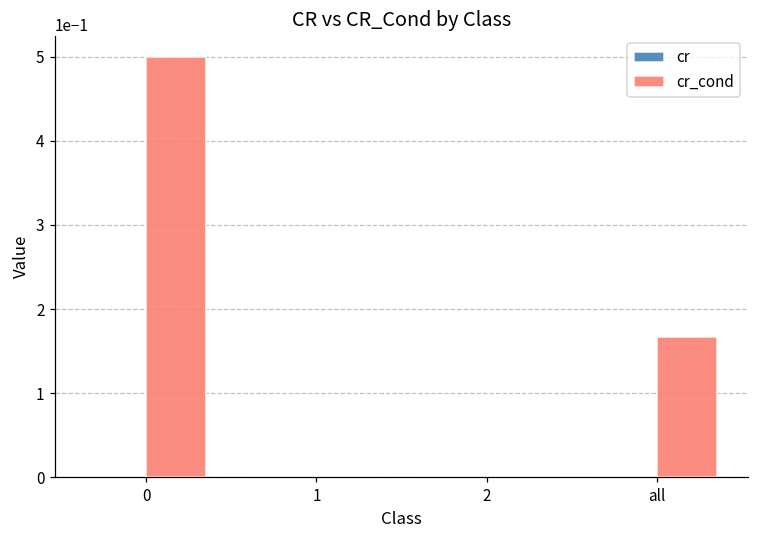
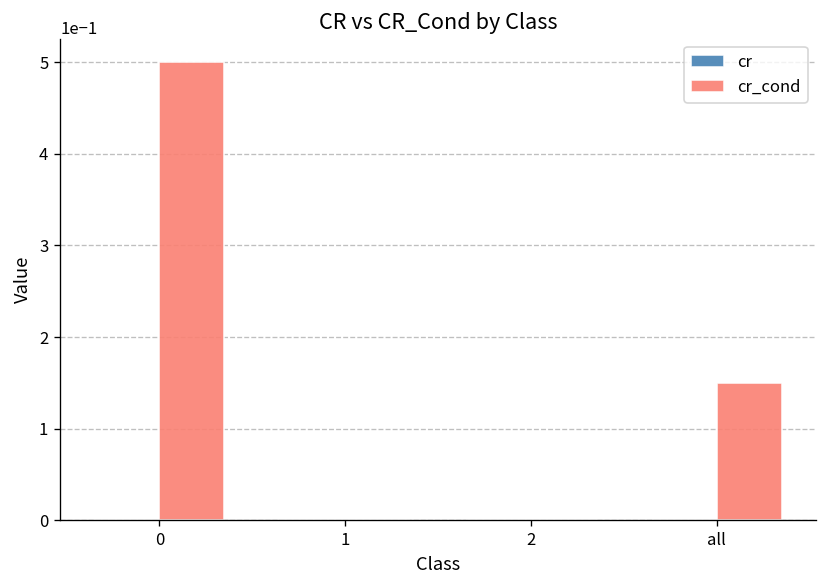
  {
    "cr_cond": {
      "0": 0.50,
-     "all": 0.17
+     "all": 0.15
    }
  }
